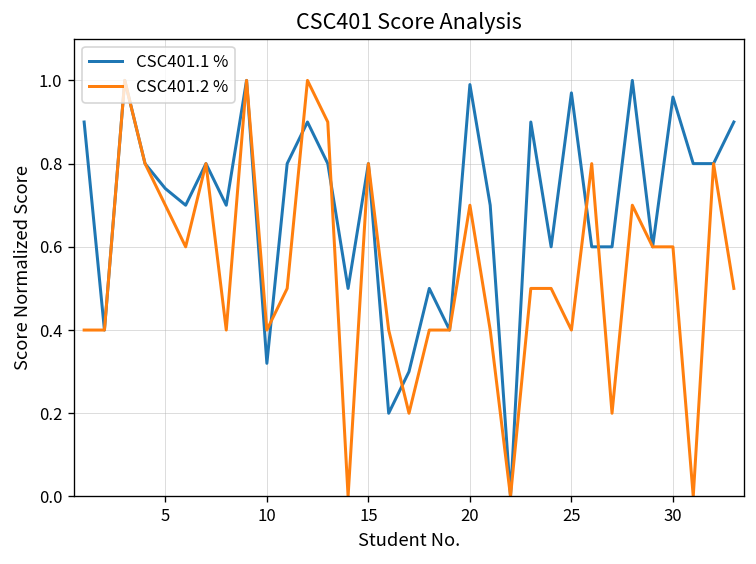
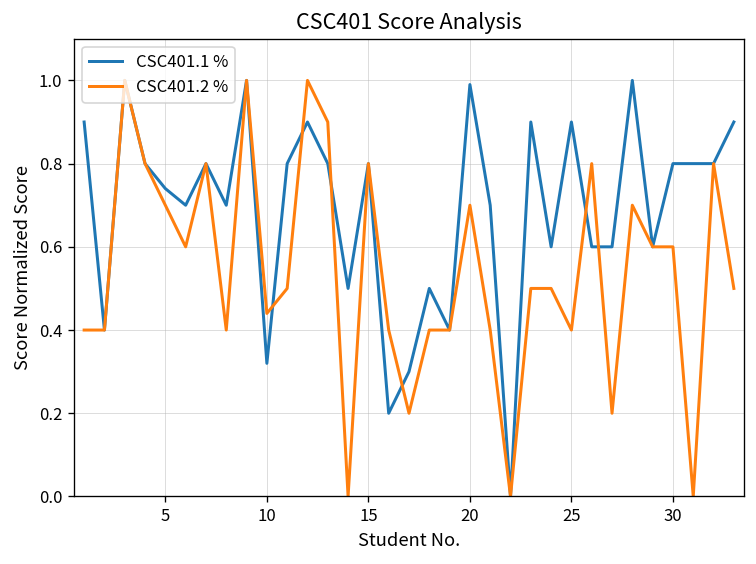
  {
    "CSC401.1 %": {
      "5": 0.74,
      "10": 0.32,
      "20": 0.99,
-     "25": 0.97,
-     "30": 0.96
+     "25": 0.90,
+     "30": 0.80
    },
    "CSC401.2 %": {
      "5": 0.70,
-     "10": 0.40,
+     "10": 0.44,
      "20": 0.70,
      "25": 0.40,
      "30": 0.60
    }
  }
